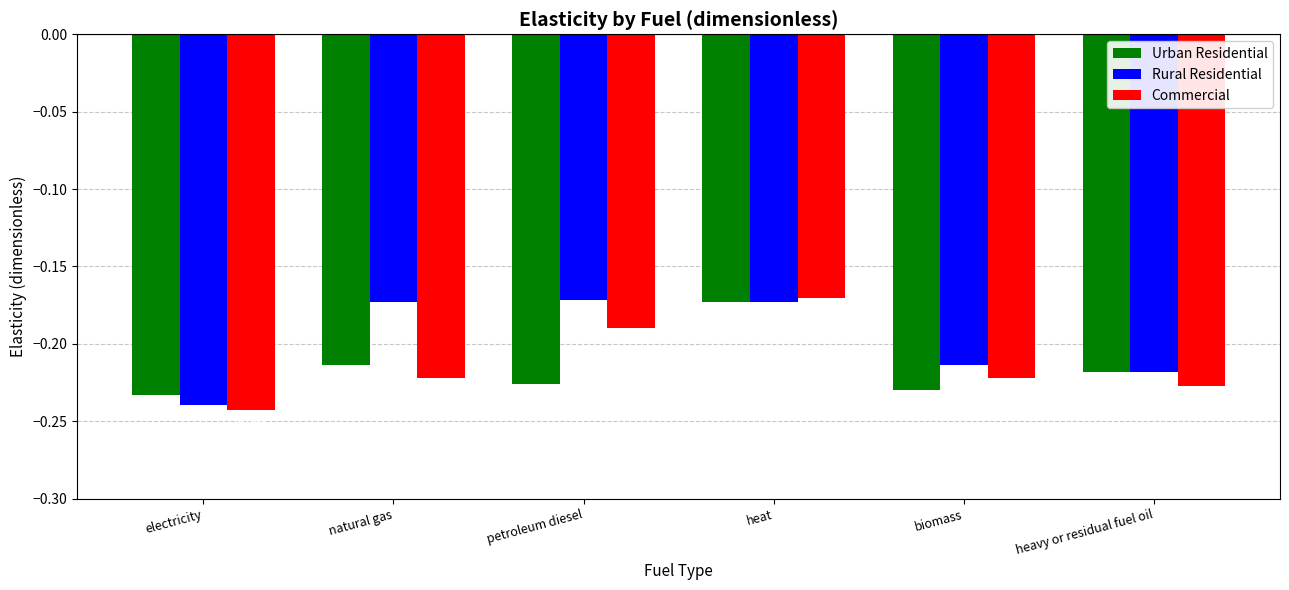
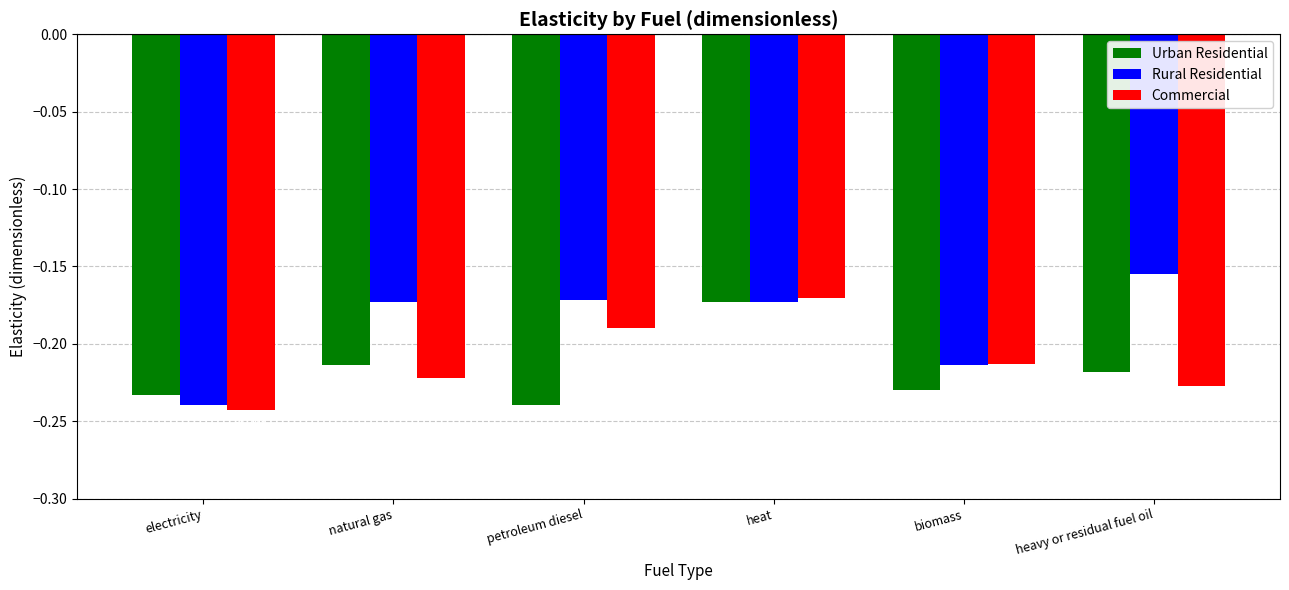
  {
    "Urban Residential": {
      "electricity": -0.233,
      "natural gas": -0.213,
-     "petroleum diesel": -0.226,
+     "petroleum diesel": -0.239,
      "heat": -0.173,
      "biomass": -0.230,
      "heavy or residual fuel oil": -0.218
    },
    "Rural Residential": {
      "electricity": -0.239,
      "natural gas": -0.173,
      "petroleum diesel": -0.172,
      "heat": -0.173,
      "biomass": -0.213,
-     "heavy or residual fuel oil": -0.218
+     "heavy or residual fuel oil": -0.155
    },
    "Commercial": {
      "electricity": -0.243,
      "natural gas": -0.222,
      "petroleum diesel": -0.190,
      "heat": -0.170,
-     "biomass": -0.222,
+     "biomass": -0.213,
      "heavy or residual fuel oil": -0.227
    }
  }
